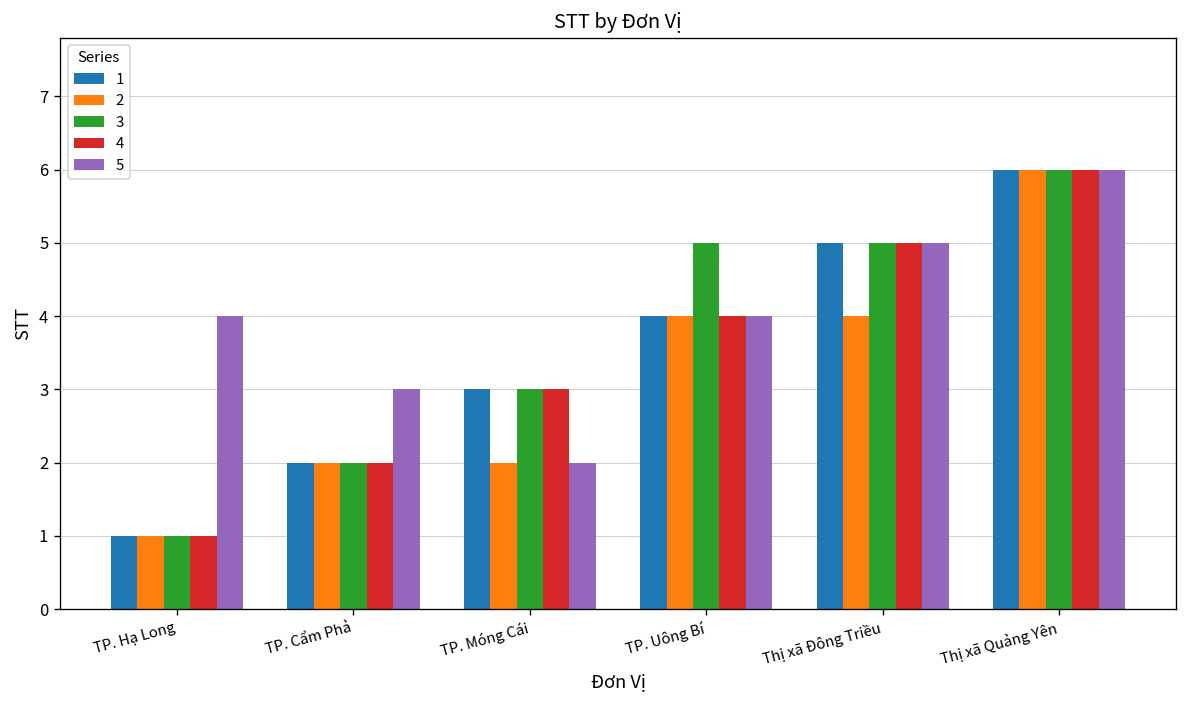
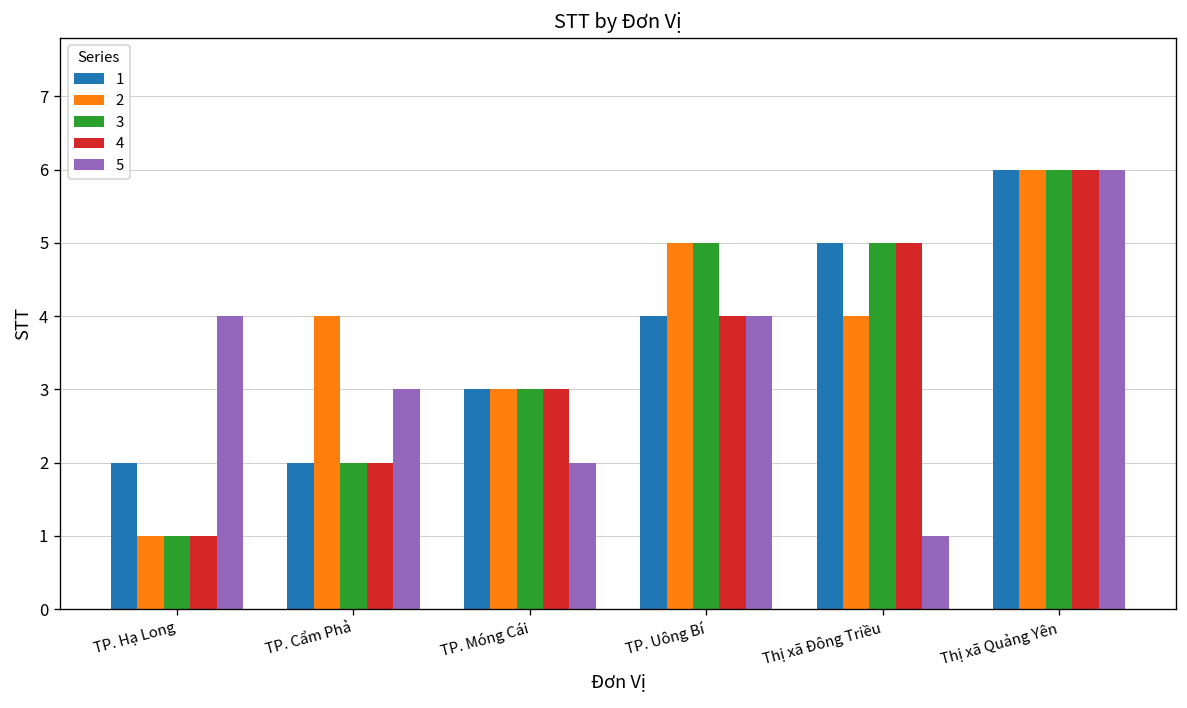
  {
    "1": {
-     "TP. Hạ Long": 1,
+     "TP. Hạ Long": 2,
      "TP. Cẩm Phả": 2,
      "TP. Móng Cái": 3,
      "TP. Uông Bí": 4,
      "Thị xã Đông Triều": 5,
      "Thị xã Quảng Yên": 6
    },
    "2": {
      "TP. Hạ Long": 1,
-     "TP. Cẩm Phả": 2,
-     "TP. Móng Cái": 2,
-     "TP. Uông Bí": 4,
+     "TP. Cẩm Phả": 4,
+     "TP. Móng Cái": 3,
+     "TP. Uông Bí": 5,
      "Thị xã Đông Triều": 4,
      "Thị xã Quảng Yên": 6
    },
    "3": {
      "TP. Hạ Long": 1,
      "TP. Cẩm Phả": 2,
      "TP. Móng Cái": 3,
      "TP. Uông Bí": 5,
      "Thị xã Đông Triều": 5,
      "Thị xã Quảng Yên": 6
    },
    "4": {
      "TP. Hạ Long": 1,
      "TP. Cẩm Phả": 2,
      "TP. Móng Cái": 3,
      "TP. Uông Bí": 4,
      "Thị xã Đông Triều": 5,
      "Thị xã Quảng Yên": 6
    },
    "5": {
      "TP. Hạ Long": 4,
      "TP. Cẩm Phả": 3,
      "TP. Móng Cái": 2,
      "TP. Uông Bí": 4,
-     "Thị xã Đông Triều": 5,
+     "Thị xã Đông Triều": 1,
      "Thị xã Quảng Yên": 6
    }
  }
